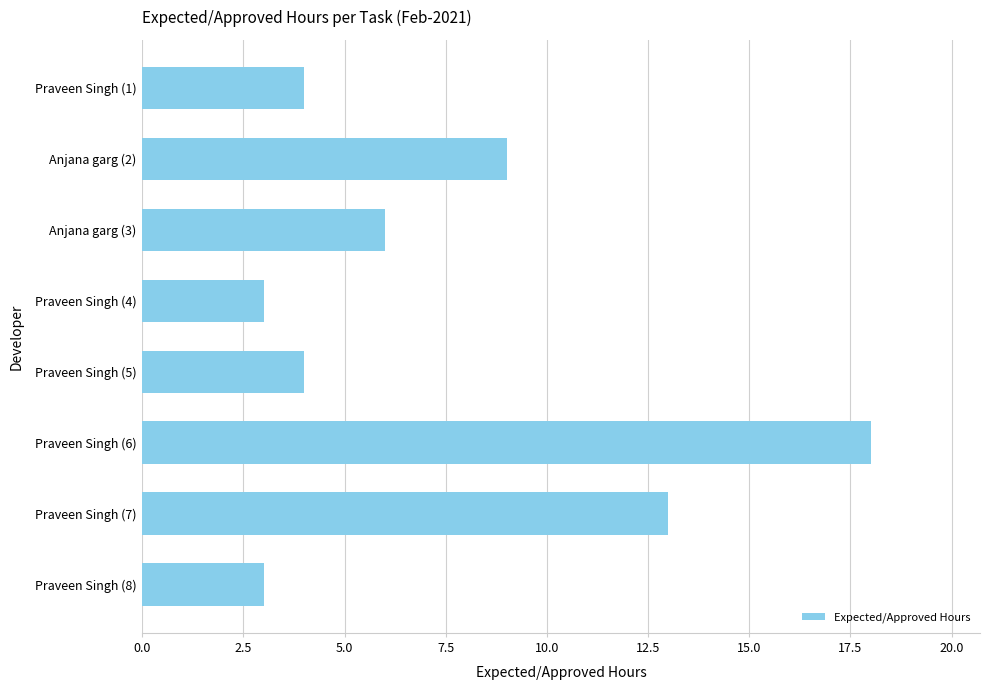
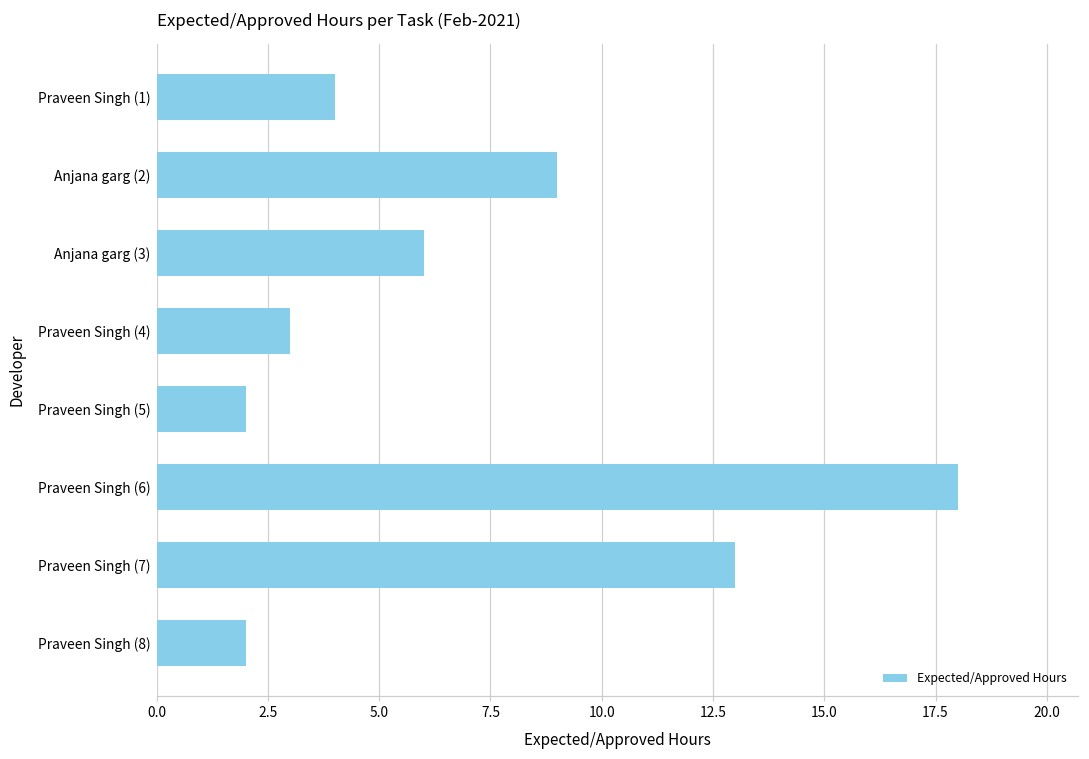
  {
    "Praveen Singh (1)": 4,
    "Anjana garg (2)": 9,
    "Anjana garg (3)": 6,
    "Praveen Singh (4)": 3,
-   "Praveen Singh (5)": 4,
+   "Praveen Singh (5)": 2,
    "Praveen Singh (6)": 18,
    "Praveen Singh (7)": 13,
-   "Praveen Singh (8)": 3
+   "Praveen Singh (8)": 2
  }
